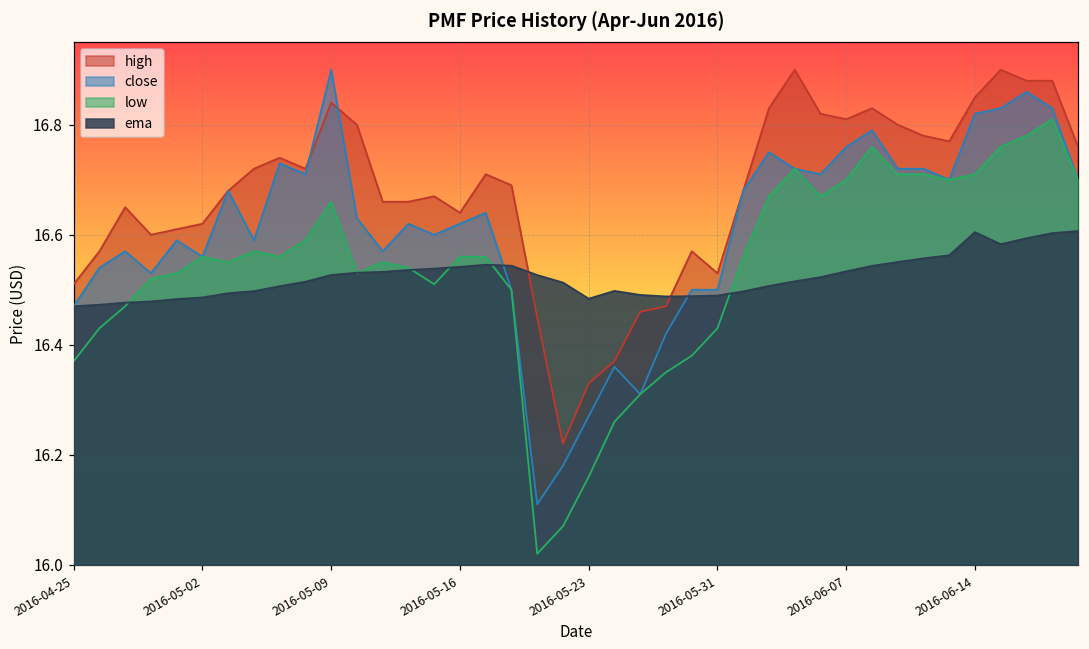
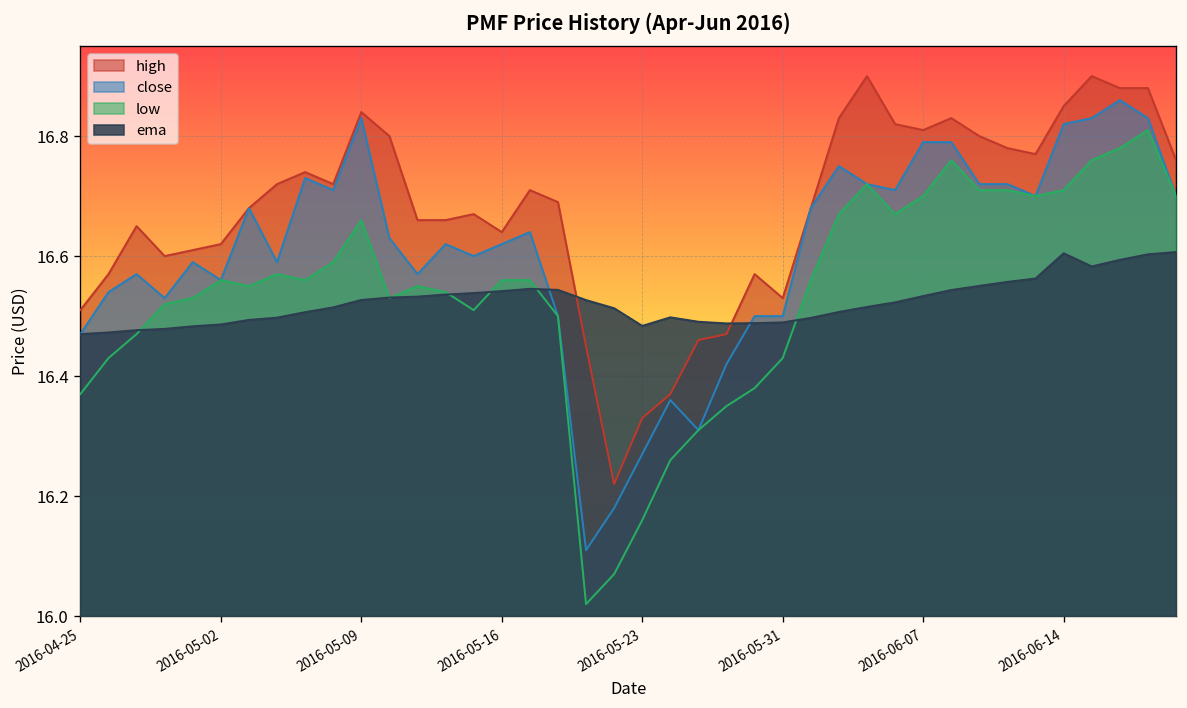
  {
    "high": {
      "2016-04-25": 16.51,
      "2016-05-02": 16.62,
      "2016-05-09": 16.84,
      "2016-05-16": 16.64,
      "2016-05-23": 16.33,
      "2016-05-31": 16.53,
      "2016-06-07": 16.81,
      "2016-06-14": 16.85
    },
    "close": {
-     "2016-05-09": 16.90,
+     "2016-05-09": 16.83,
      "2016-05-16": 16.62,
      "2016-05-23": 16.27,
      "2016-05-31": 16.50,
-     "2016-06-07": 16.76,
+     "2016-06-07": 16.79,
      "2016-06-14": 16.82
    },
    "low": {
      "2016-04-25": 16.37,
      "2016-05-09": 16.66,
      "2016-05-16": 16.56,
      "2016-05-23": 16.16,
      "2016-05-31": 16.43,
      "2016-06-07": 16.70,
      "2016-06-14": 16.71
    },
    "ema": {
      "2016-05-02": 16.49,
      "2016-05-09": 16.53,
      "2016-05-16": 16.54,
      "2016-05-23": 16.48,
      "2016-05-31": 16.49,
      "2016-06-07": 16.53,
      "2016-06-14": 16.60
    }
  }
